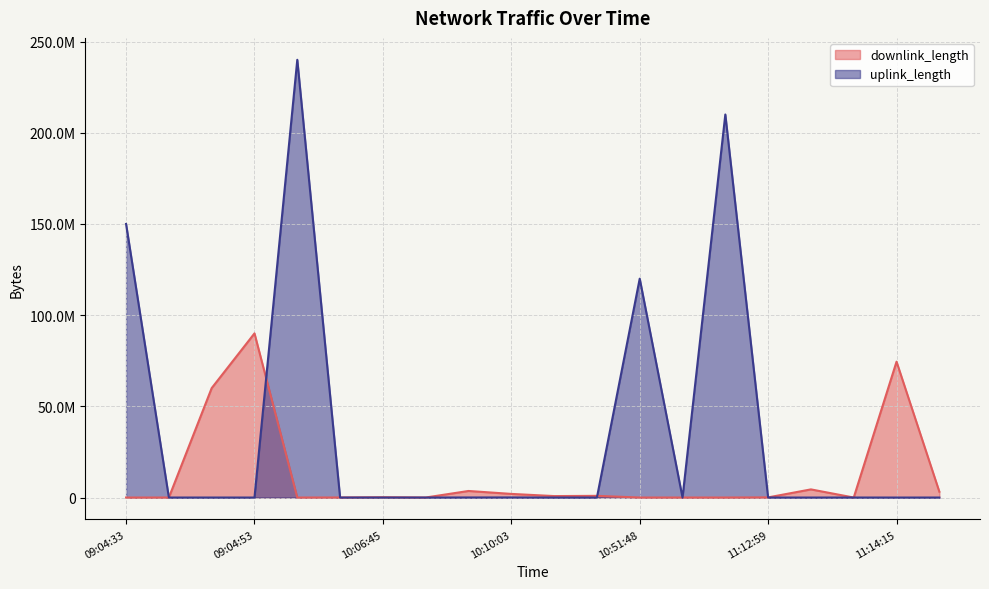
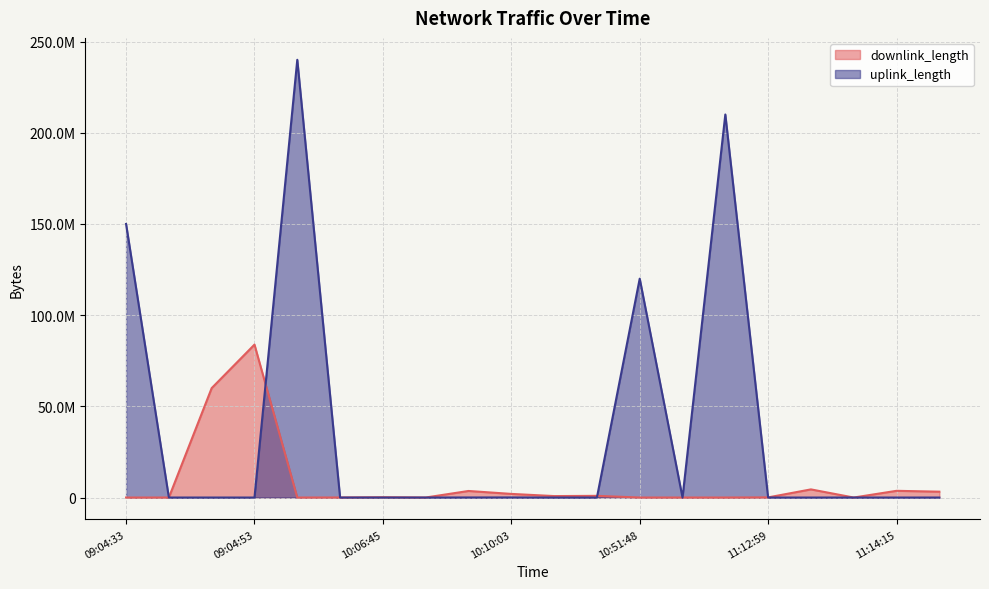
  {
    "downlink_length": {
-     "09:04:53": 90000000,
+     "09:04:53": 84000000,
      "10:10:03": 2000000,
-     "11:14:15": 74000000
+     "11:14:15": 4000000
    },
    "uplink_length": {
      "09:04:53": 0,
      "10:10:03": 0,
      "11:14:15": 0
    }
  }
